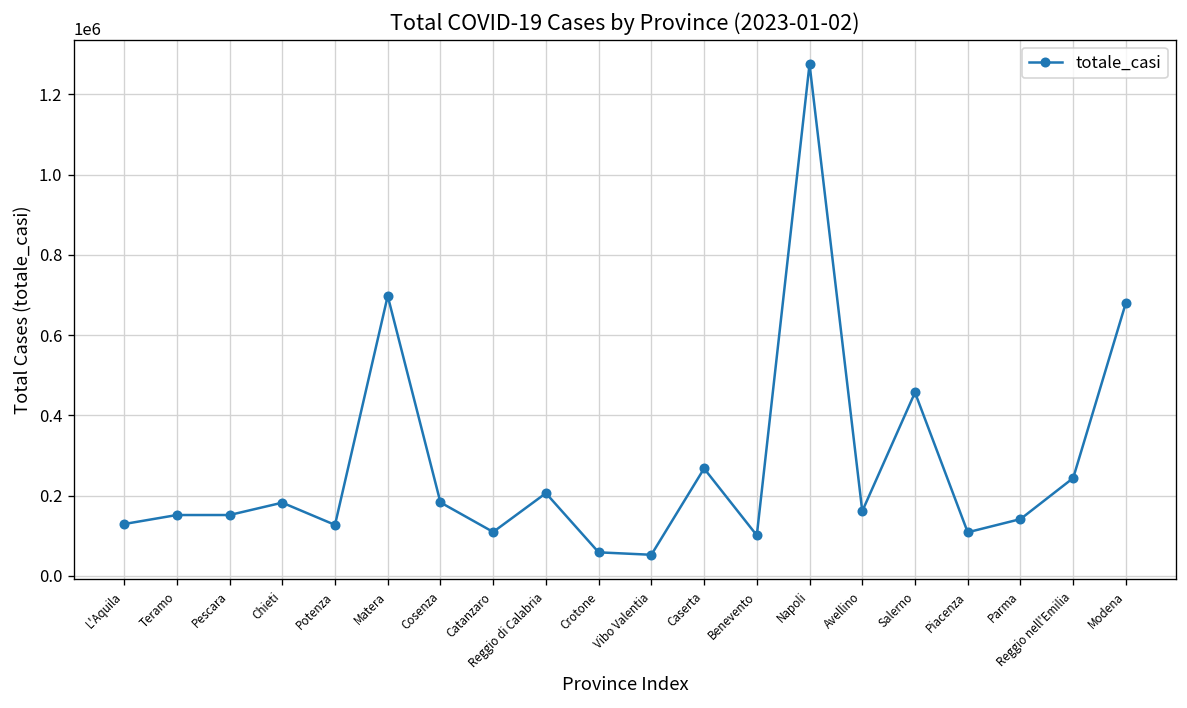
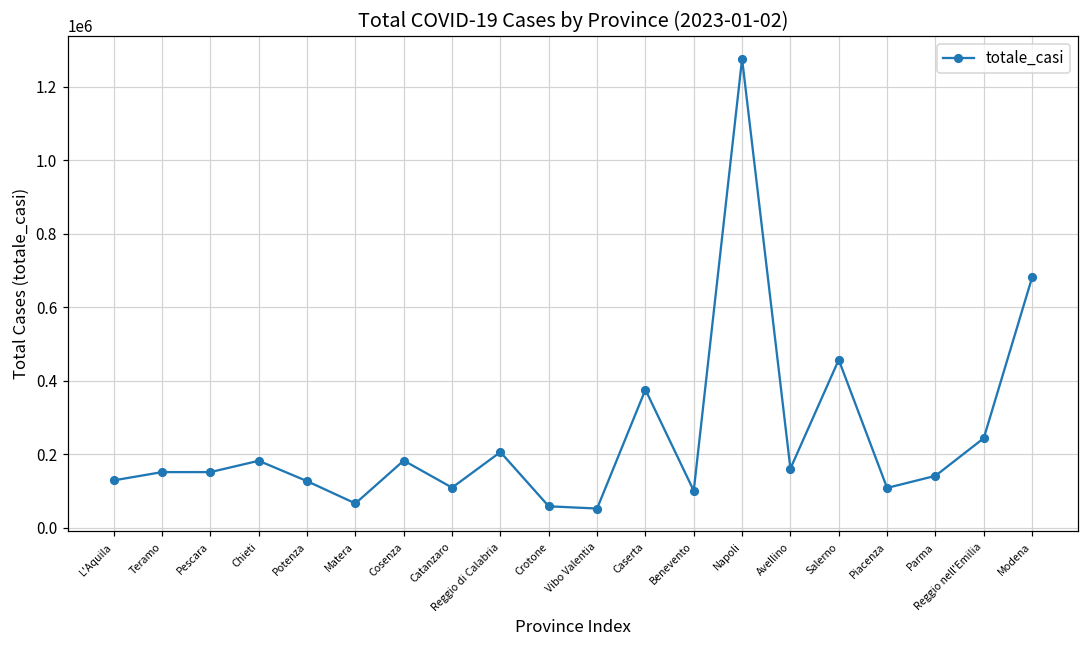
  {
    "L'Aquila": 130000,
    "Teramo": 150000,
    "Pescara": 150000,
    "Chieti": 180000,
    "Potenza": 130000,
-   "Matera": 700000,
+   "Matera": 70000,
    "Cosenza": 180000,
    "Catanzaro": 110000,
    "Reggio di Calabria": 210000,
    "Crotone": 60000,
    "Vibo Valentia": 50000,
-   "Caserta": 270000,
+   "Caserta": 380000,
    "Benevento": 100000,
    "Napoli": 1280000,
    "Avellino": 160000,
    "Salerno": 460000,
    "Piacenza": 110000,
    "Parma": 140000,
    "Reggio nell'Emilia": 240000,
    "Modena": 680000
  }
